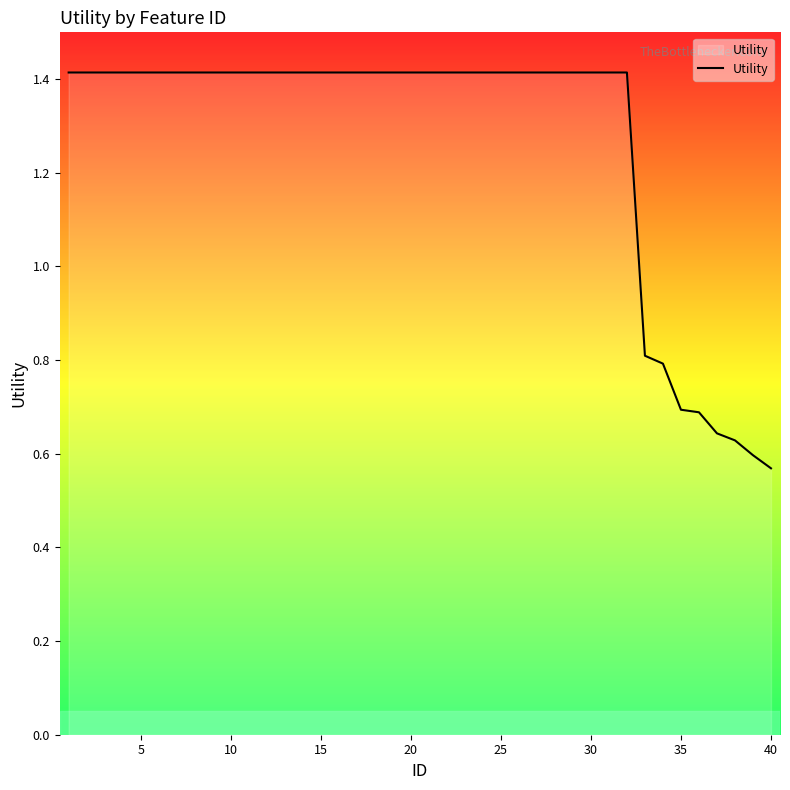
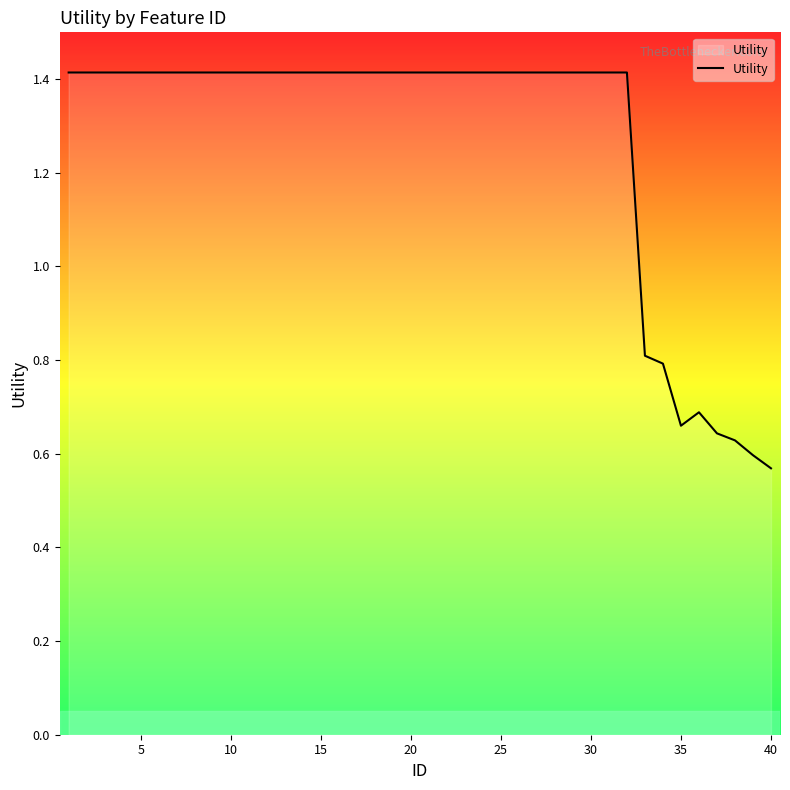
  {
    "5": 1.41,
    "10": 1.41,
    "15": 1.41,
    "20": 1.41,
    "25": 1.41,
    "30": 1.41,
-   "35": 0.69,
+   "35": 0.66,
    "40": 0.57
  }
